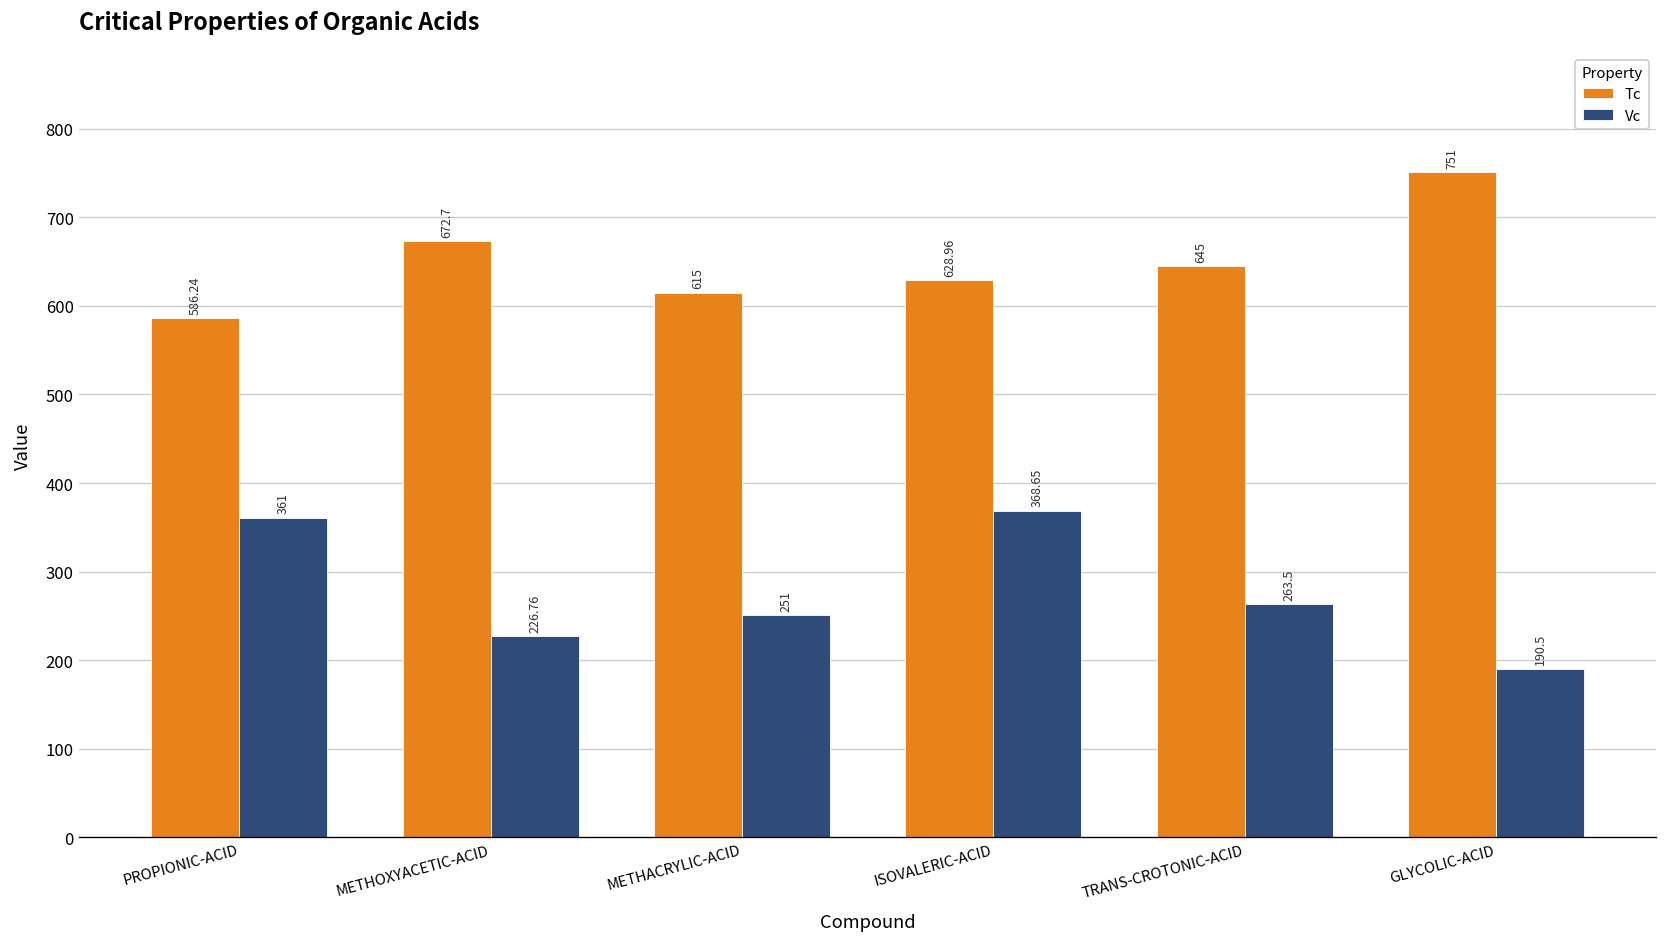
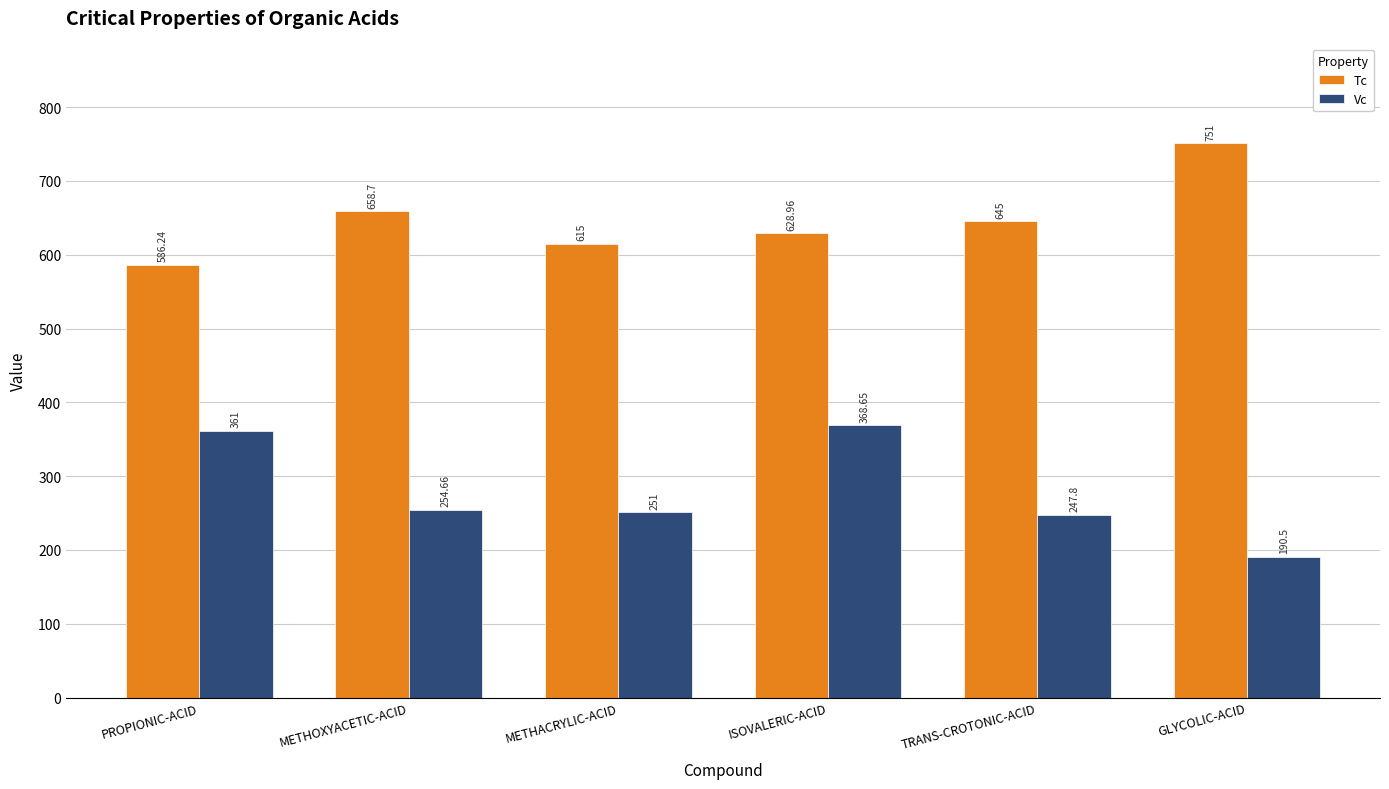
  {
    "Tc": {
      "PROPIONIC-ACID": 586.24,
-     "METHOXYACETIC-ACID": 672.7,
+     "METHOXYACETIC-ACID": 658.7,
      "METHACRYLIC-ACID": 615,
      "ISOVALERIC-ACID": 628.96,
      "TRANS-CROTONIC-ACID": 645,
      "GLYCOLIC-ACID": 751
    },
    "Vc": {
      "PROPIONIC-ACID": 361,
-     "METHOXYACETIC-ACID": 226.76,
+     "METHOXYACETIC-ACID": 254.66,
      "METHACRYLIC-ACID": 251,
      "ISOVALERIC-ACID": 368.65,
-     "TRANS-CROTONIC-ACID": 263.5,
+     "TRANS-CROTONIC-ACID": 247.8,
      "GLYCOLIC-ACID": 190.5
    }
  }
